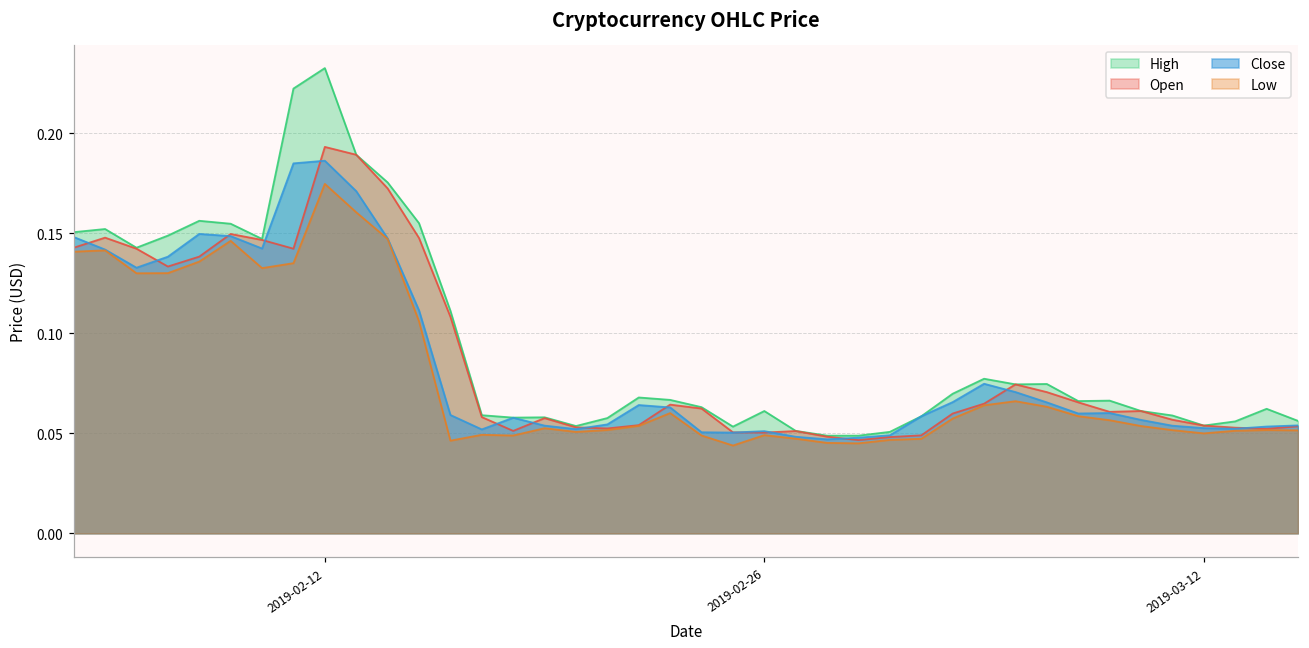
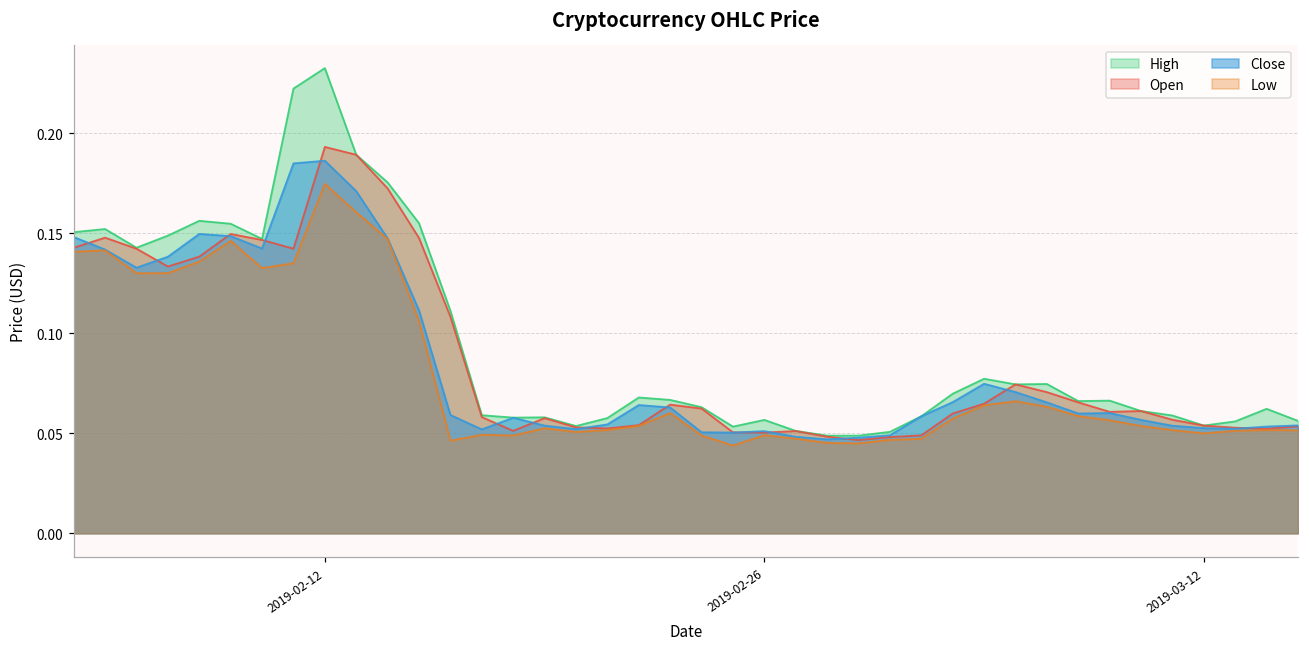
  {
    "High": {
      "2019-02-12": 0.232,
-     "2019-02-26": 0.061
+     "2019-02-26": 0.057
    },
    "Close": {
      "2019-02-12": 0.186
    }
  }
